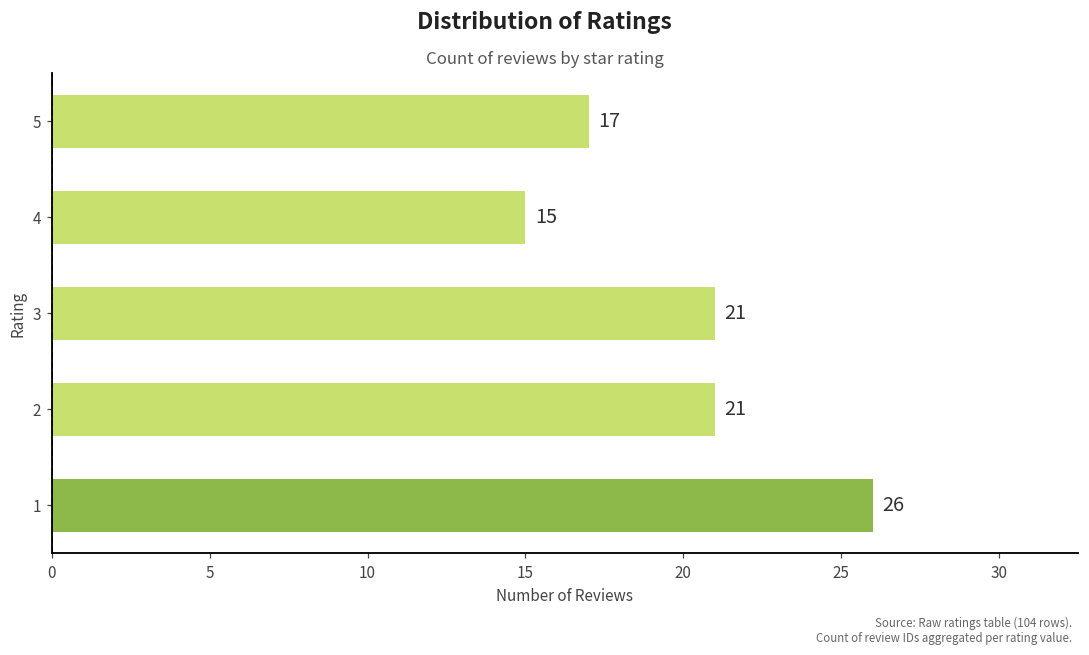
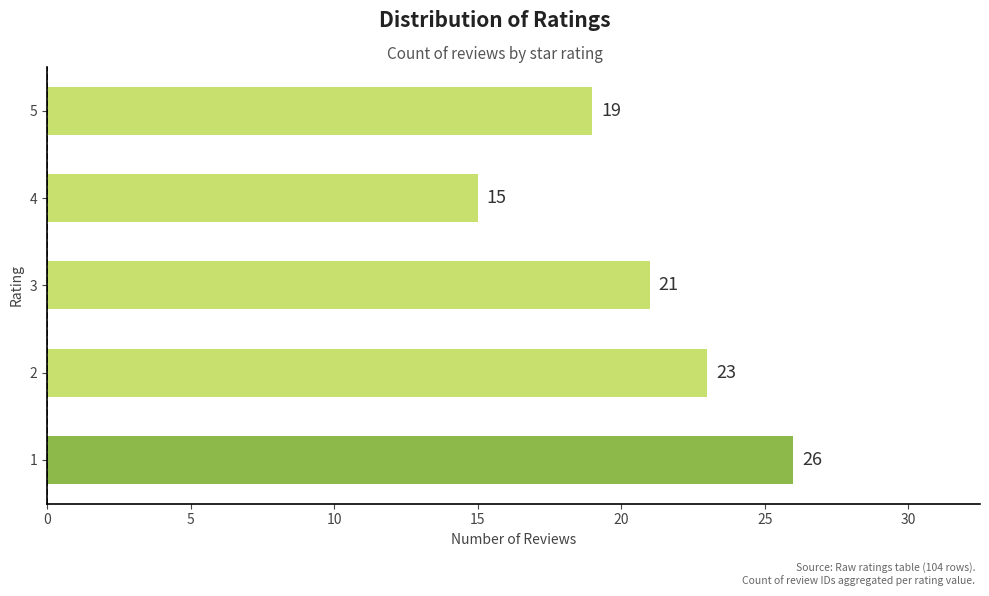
  {
-   "5": 17,
+   "5": 19,
    "4": 15,
    "3": 21,
-   "2": 21,
+   "2": 23,
    "1": 26
  }
